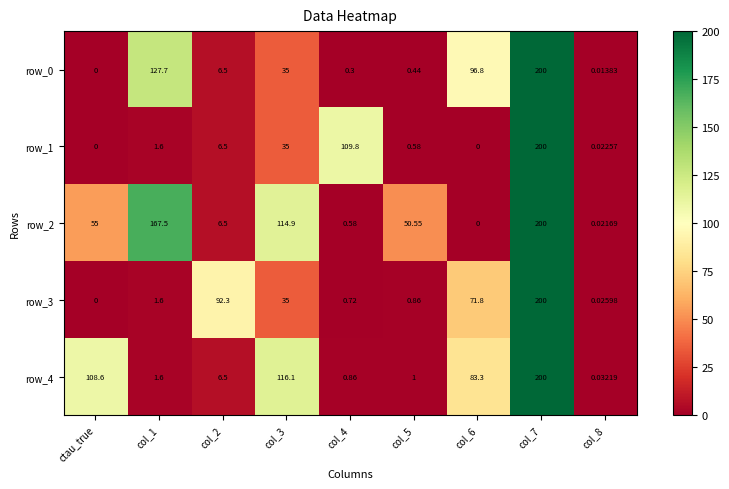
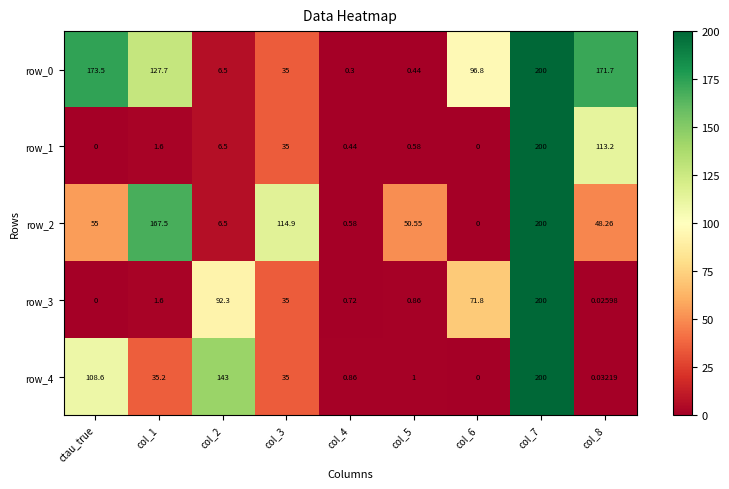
  {
    "row_0": {
-     "ctau_true": 0,
+     "ctau_true": 173.5,
      "col_1": 127.7,
      "col_2": 6.5,
      "col_3": 35,
      "col_4": 0.3,
      "col_5": 0.44,
      "col_6": 96.8,
      "col_7": 200,
-     "col_8": 0.01383
+     "col_8": 171.7
    },
    "row_1": {
      "ctau_true": 0,
      "col_1": 1.6,
      "col_2": 6.5,
      "col_3": 35,
-     "col_4": 109.8,
+     "col_4": 0.44,
      "col_5": 0.58,
      "col_6": 0,
      "col_7": 200,
-     "col_8": 0.02257
+     "col_8": 113.2
    },
    "row_2": {
      "ctau_true": 55,
      "col_1": 167.5,
      "col_2": 6.5,
      "col_3": 114.9,
      "col_4": 0.58,
      "col_5": 50.55,
      "col_6": 0,
      "col_7": 200,
-     "col_8": 0.02169
+     "col_8": 48.26
    },
    "row_3": {
      "ctau_true": 0,
      "col_1": 1.6,
      "col_2": 92.3,
      "col_3": 35,
      "col_4": 0.72,
      "col_5": 0.86,
      "col_6": 71.8,
      "col_7": 200,
      "col_8": 0.02598
    },
    "row_4": {
      "ctau_true": 108.6,
-     "col_1": 1.6,
-     "col_2": 6.5,
-     "col_3": 116.1,
+     "col_1": 35.2,
+     "col_2": 143,
+     "col_3": 35,
      "col_4": 0.86,
      "col_5": 1,
-     "col_6": 83.3,
+     "col_6": 0,
      "col_7": 200,
      "col_8": 0.03219
    }
  }
